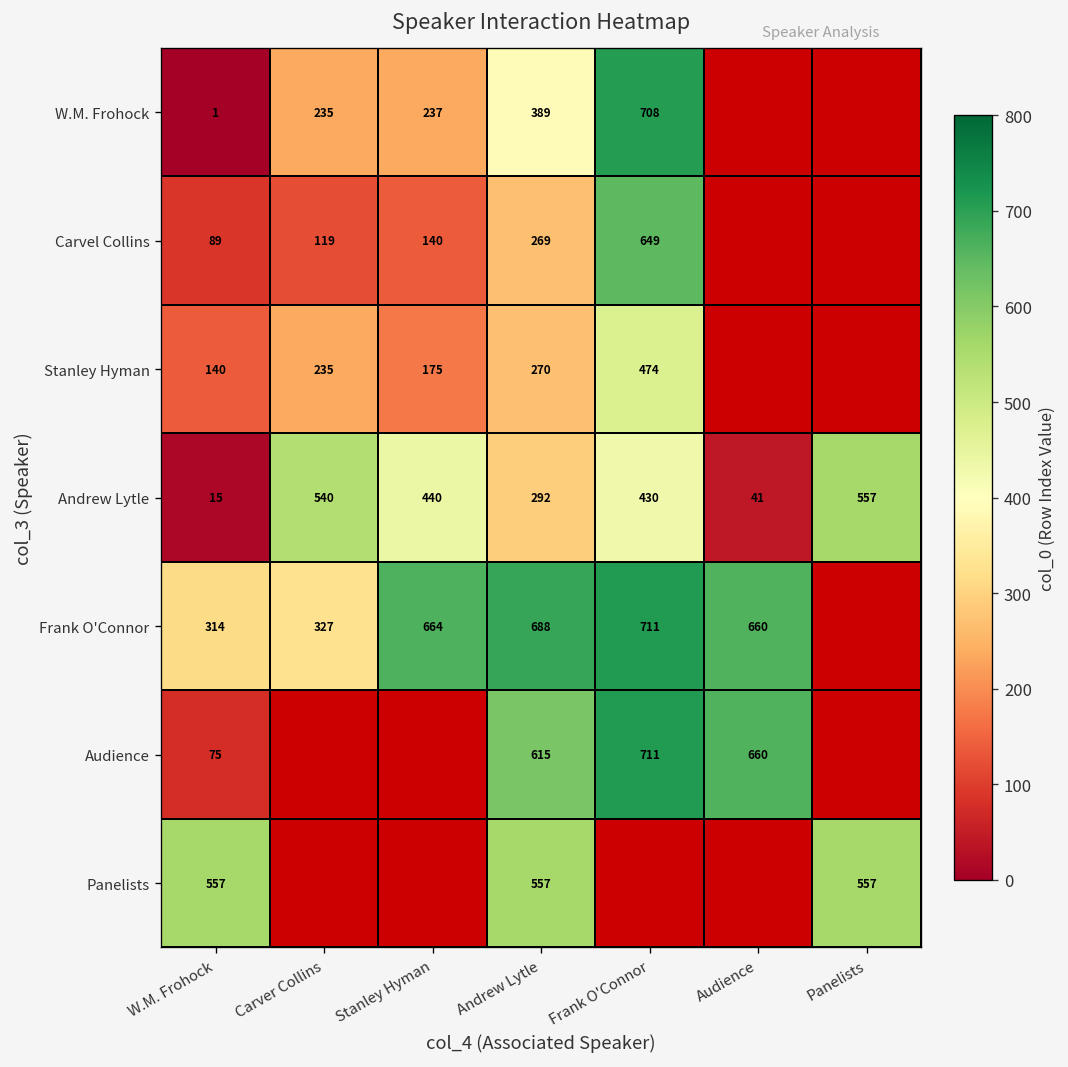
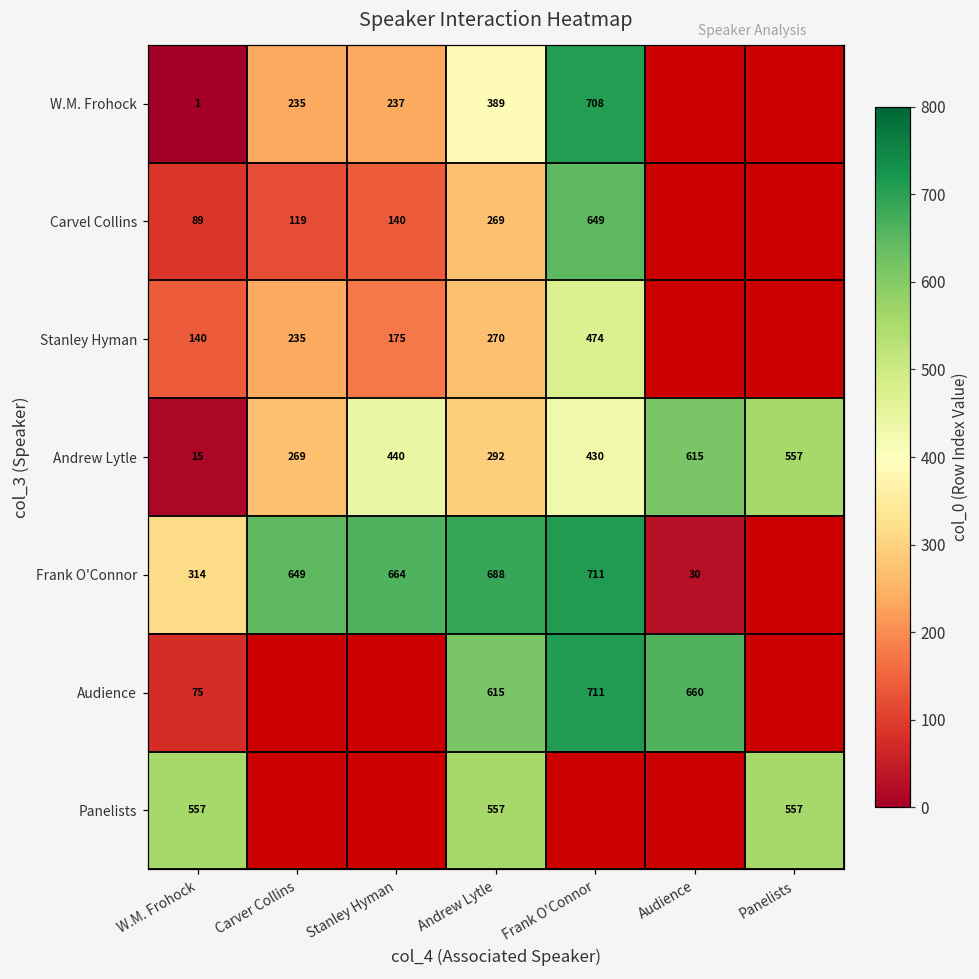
  {
    "W.M. Frohock": {
      "W.M. Frohock": 1,
      "Carver Collins": 235,
      "Stanley Hyman": 237,
      "Andrew Lytle": 389,
      "Frank O'Connor": 708
    },
    "Carvel Collins": {
      "W.M. Frohock": 89,
      "Carver Collins": 119,
      "Stanley Hyman": 140,
      "Andrew Lytle": 269,
      "Frank O'Connor": 649
    },
    "Stanley Hyman": {
      "W.M. Frohock": 140,
      "Carver Collins": 235,
      "Stanley Hyman": 175,
      "Andrew Lytle": 270,
      "Frank O'Connor": 474
    },
    "Andrew Lytle": {
      "W.M. Frohock": 15,
-     "Carver Collins": 540,
+     "Carver Collins": 269,
      "Stanley Hyman": 440,
      "Andrew Lytle": 292,
      "Frank O'Connor": 430,
-     "Audience": 41,
+     "Audience": 615,
      "Panelists": 557
    },
    "Frank O'Connor": {
      "W.M. Frohock": 314,
-     "Carver Collins": 327,
+     "Carver Collins": 649,
      "Stanley Hyman": 664,
      "Andrew Lytle": 688,
      "Frank O'Connor": 711,
-     "Audience": 660
+     "Audience": 30
    },
    "Audience": {
      "W.M. Frohock": 75,
      "Andrew Lytle": 615,
      "Frank O'Connor": 711,
      "Audience": 660
    },
    "Panelists": {
      "W.M. Frohock": 557,
      "Andrew Lytle": 557,
      "Panelists": 557
    }
  }
